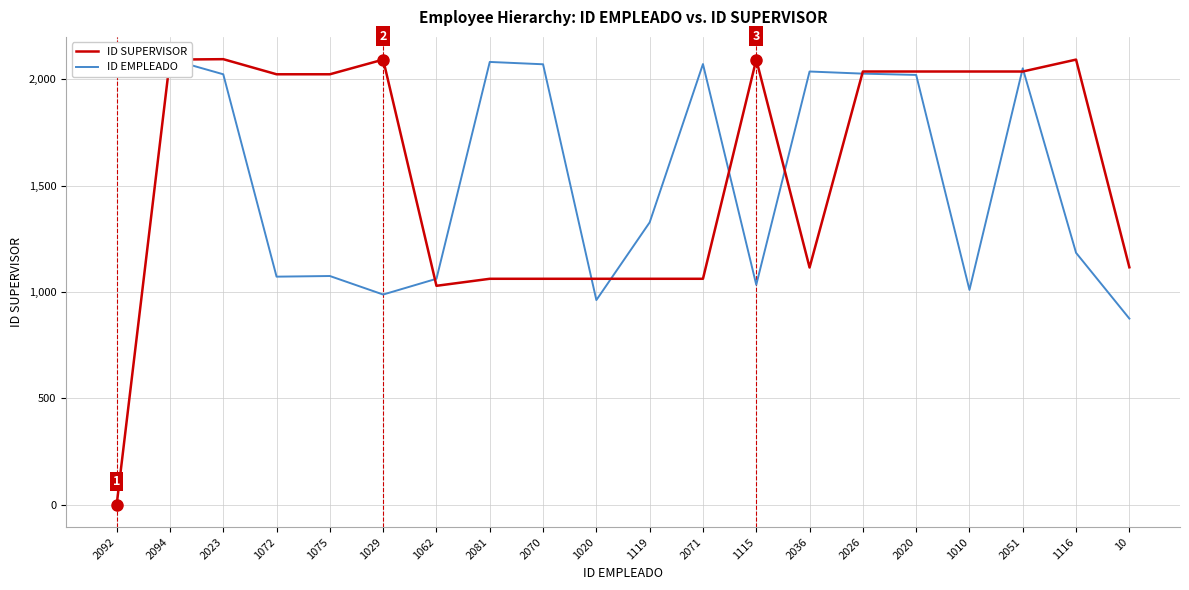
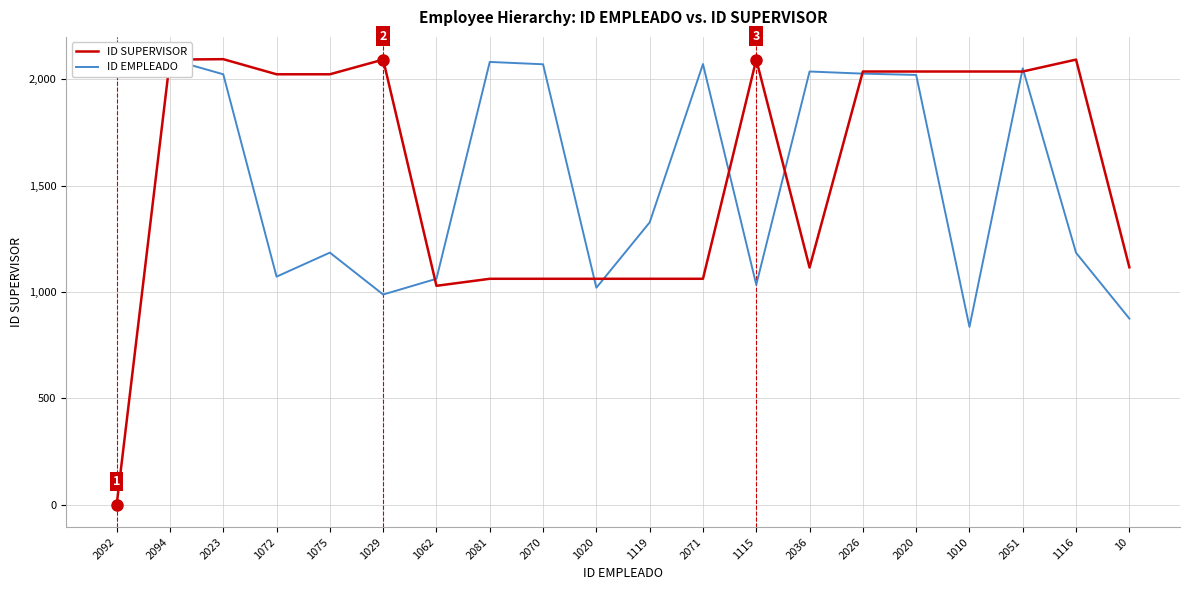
  {
    "ID EMPLEADO": {
      "2023": "2,020",
      "1072": "1,070",
-     "1075": "1,080",
+     "1075": "1,190",
      "1029": "990",
      "1062": "1,060",
      "2081": "2,080",
      "2070": "2,070",
-     "1020": "960",
+     "1020": "1,020",
      "1119": "1,330",
      "2071": "2,070",
      "1115": "1,030",
      "2036": "2,040",
      "2020": "2,020",
-     "1010": "1,010",
+     "1010": "840",
      "2051": "2,050",
      "1116": "1,180",
      "10": "880"
    }
  }
